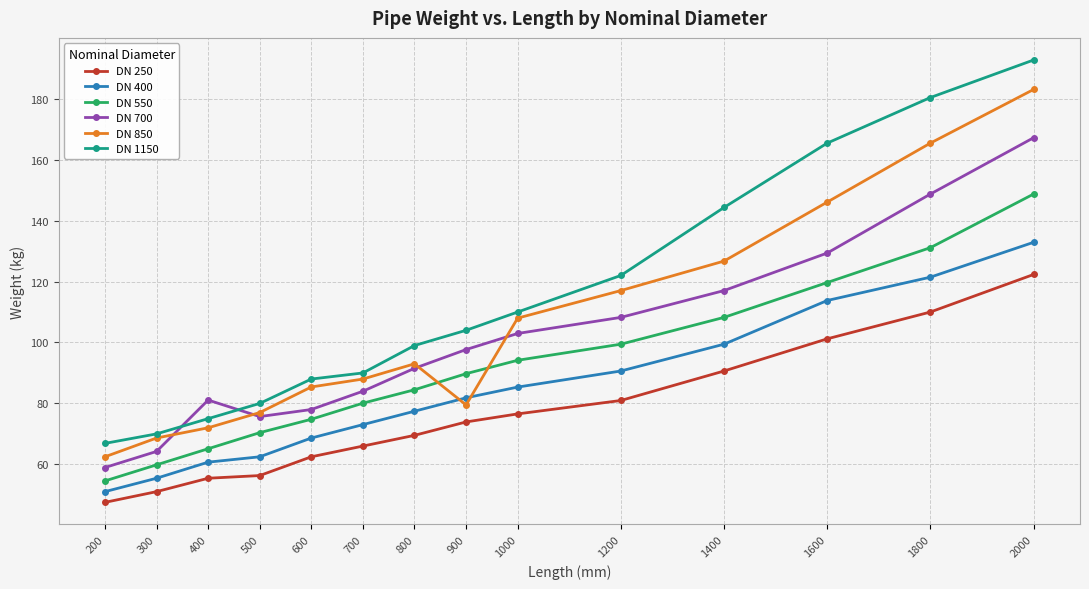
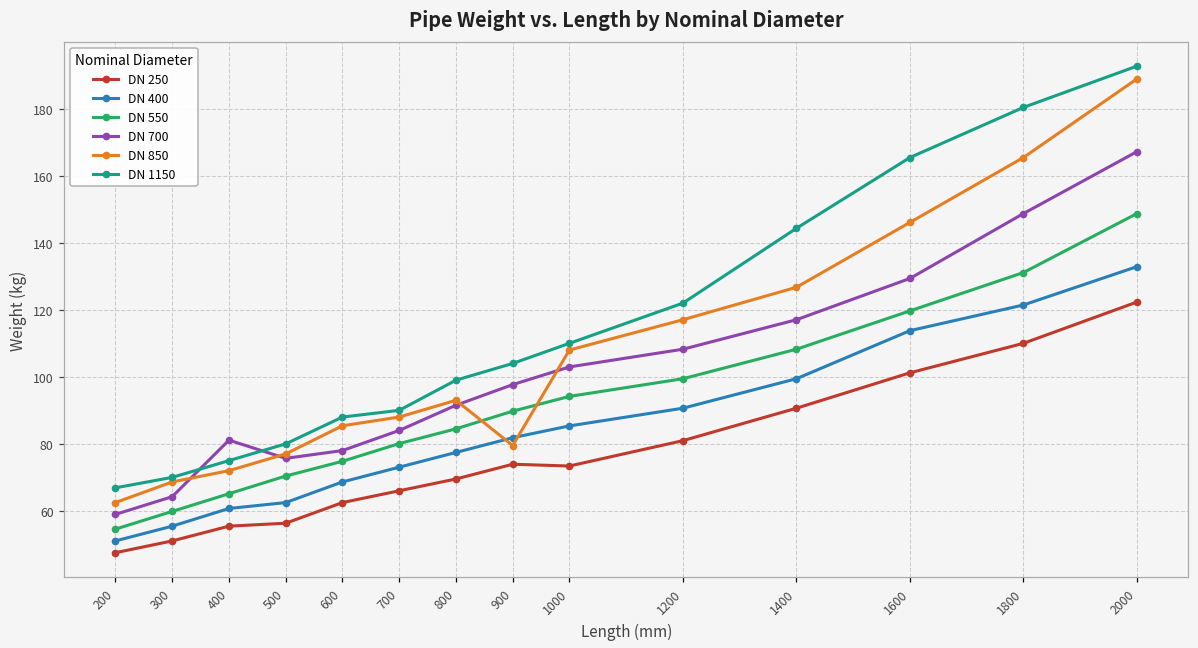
  {
    "DN 250": {
      "200": 48,
      "300": 51,
      "400": 55,
      "500": 56,
      "600": 62,
      "700": 66,
      "800": 70,
      "900": 74,
-     "1000": 77,
+     "1000": 73,
      "1200": 81,
      "1400": 91,
      "1600": 101,
      "1800": 110,
      "2000": 122
    },
    "DN 400": {
      "200": 51,
      "300": 55,
      "400": 61,
      "500": 62,
      "600": 69,
      "700": 73,
      "800": 77,
      "900": 82,
      "1000": 85,
      "1200": 91,
      "1400": 99,
      "1600": 114,
      "1800": 121,
      "2000": 133
    },
    "DN 700": {
      "200": 59,
      "300": 64,
      "400": 81,
      "500": 76,
      "600": 78,
      "700": 84,
      "800": 92,
      "900": 98,
      "1000": 103,
      "1200": 108,
      "1400": 117,
      "1600": 129,
      "1800": 149,
      "2000": 167
    },
    "DN 850": {
      "200": 62,
      "300": 69,
      "400": 72,
      "500": 77,
      "600": 85,
      "700": 88,
      "800": 93,
      "900": 80,
      "1000": 108,
      "1200": 117,
      "1400": 127,
      "1600": 146,
      "1800": 165,
-     "2000": 183
+     "2000": 189
    }
  }
